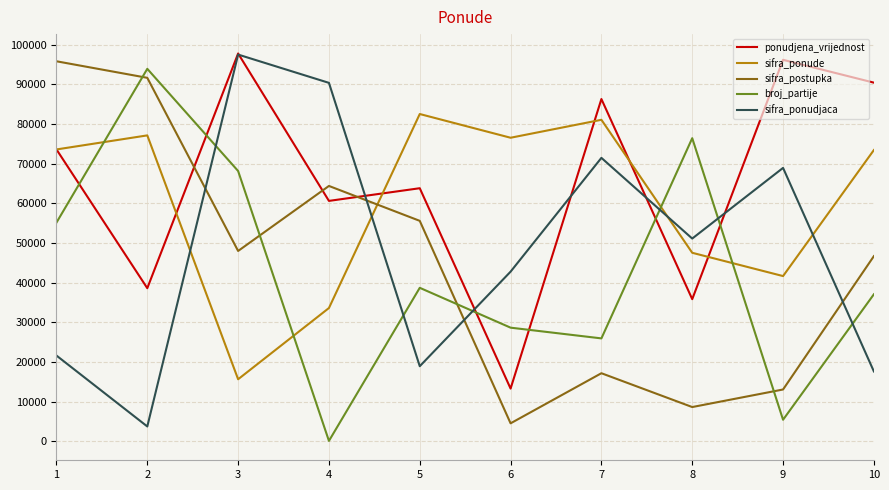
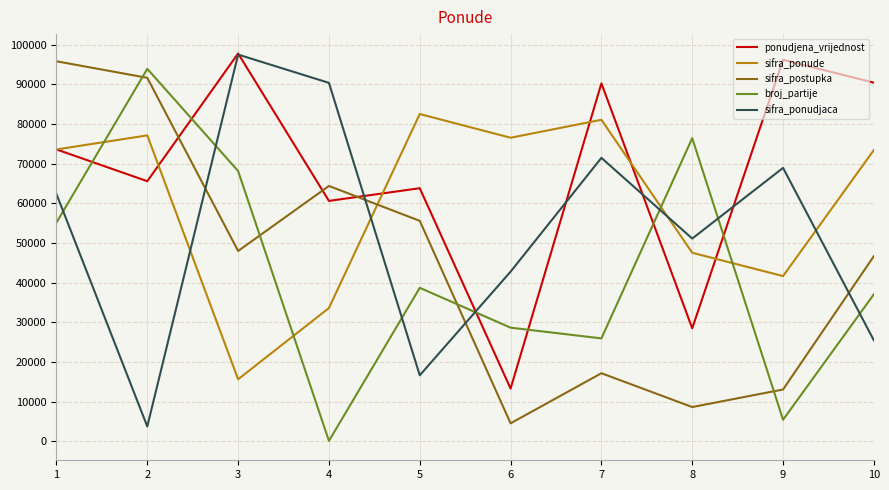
  {
    "ponudjena_vrijednost": {
-     "2": 39000,
+     "2": 66000,
      "4": 61000,
      "5": 64000,
      "6": 13000,
-     "7": 86000,
-     "8": 36000,
+     "7": 90000,
+     "8": 29000,
      "10": 90000
    },
    "sifra_ponudjaca": {
-     "1": 22000,
+     "1": 62000,
      "2": 4000,
      "4": 90000,
-     "5": 19000,
+     "5": 17000,
      "6": 43000,
      "7": 71000,
      "8": 51000,
      "9": 69000,
-     "10": 18000
+     "10": 25000
    }
  }
